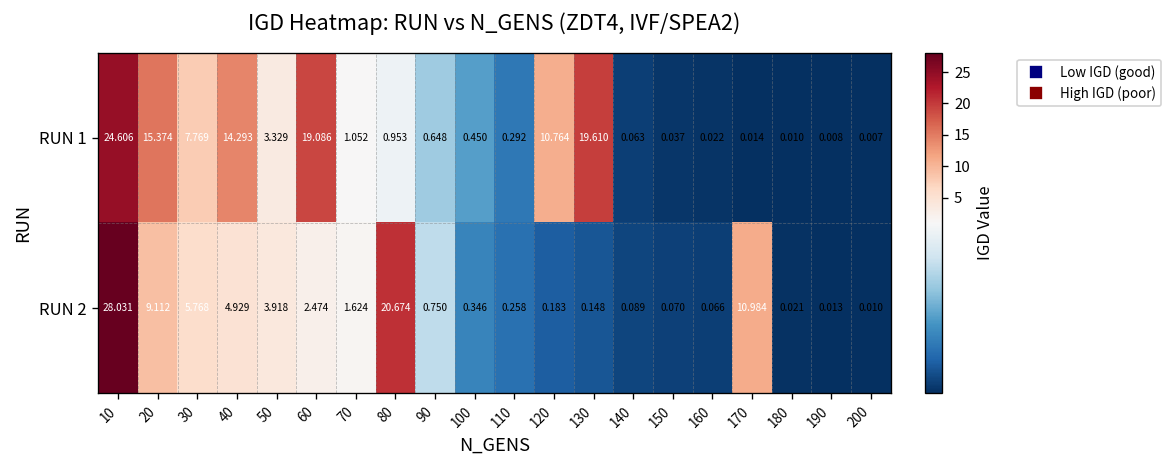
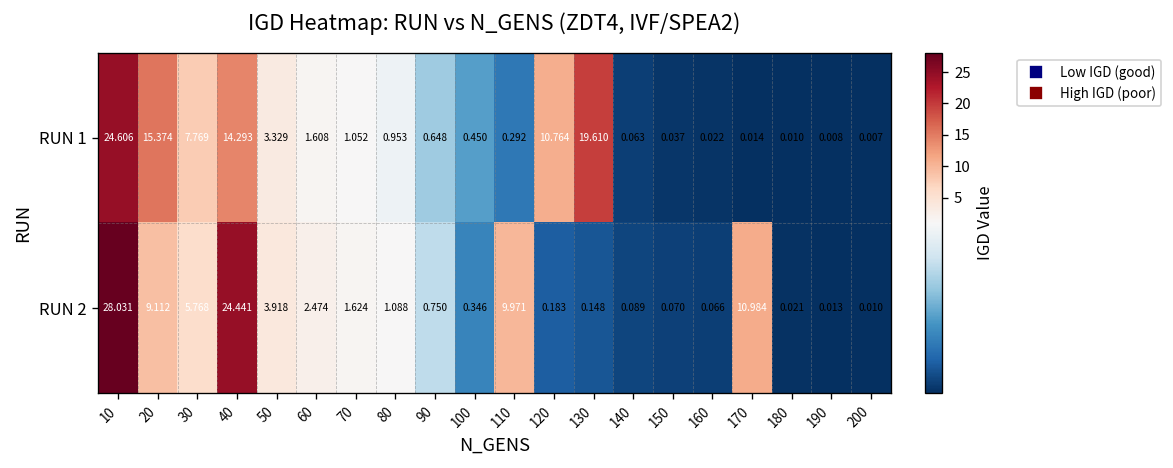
  {
    "RUN 1": {
      "10": 24.606,
      "20": 15.374,
      "30": 7.769,
      "40": 14.293,
      "50": 3.329,
-     "60": 19.086,
+     "60": 1.608,
      "70": 1.052,
      "80": 0.953,
      "90": 0.648,
      "100": 0.450,
      "110": 0.292,
      "120": 10.764,
      "130": 19.610,
      "140": 0.063,
      "150": 0.037,
      "160": 0.022,
      "170": 0.014,
      "180": 0.010,
      "190": 0.008,
      "200": 0.007
    },
    "RUN 2": {
      "10": 28.031,
      "20": 9.112,
      "30": 5.768,
-     "40": 4.929,
+     "40": 24.441,
      "50": 3.918,
      "60": 2.474,
      "70": 1.624,
-     "80": 20.674,
+     "80": 1.088,
      "90": 0.750,
      "100": 0.346,
-     "110": 0.258,
+     "110": 9.971,
      "120": 0.183,
      "130": 0.148,
      "140": 0.089,
      "150": 0.070,
      "160": 0.066,
      "170": 10.984,
      "180": 0.021,
      "190": 0.013,
      "200": 0.010
    }
  }
